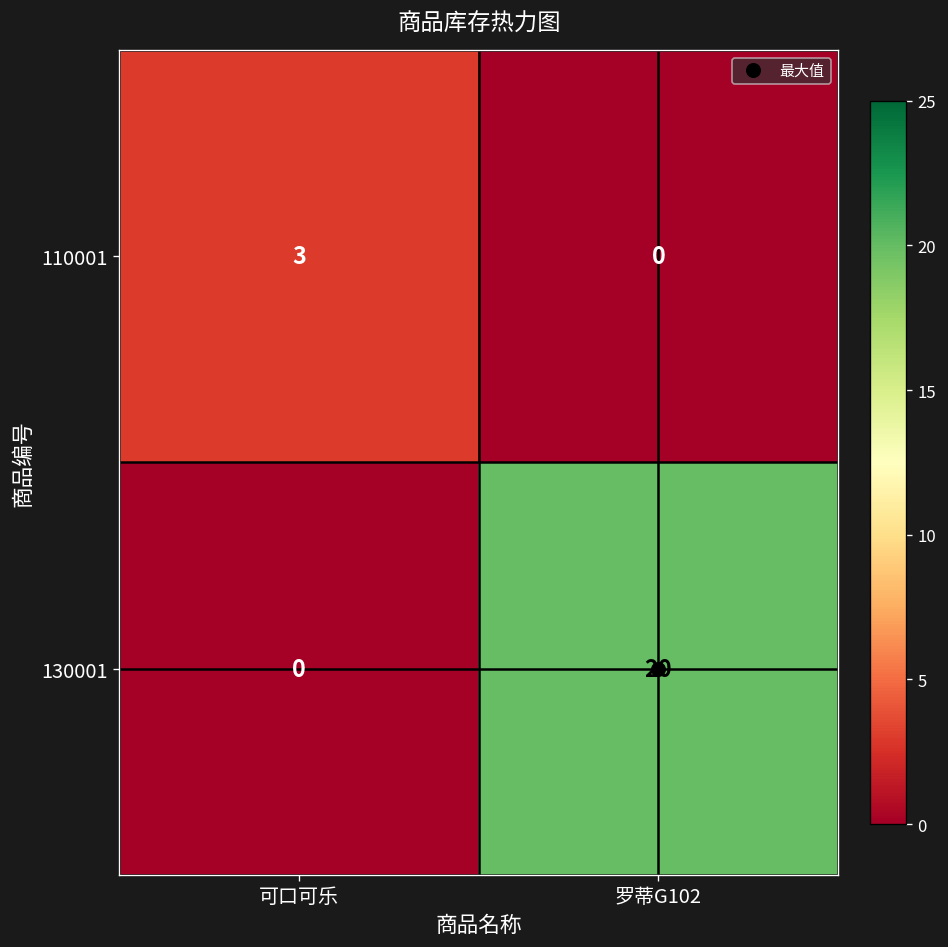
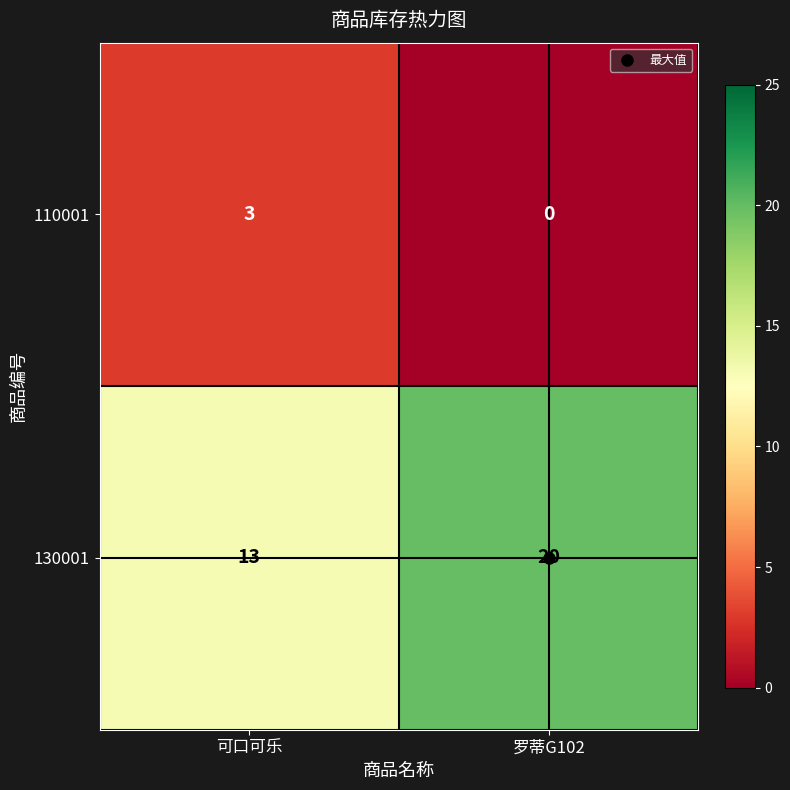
  {
    "110001": {
      "可口可乐": 3,
      "罗蒂G102": 0
    },
    "130001": {
-     "可口可乐": 0
+     "可口可乐": 13
    }
  }
